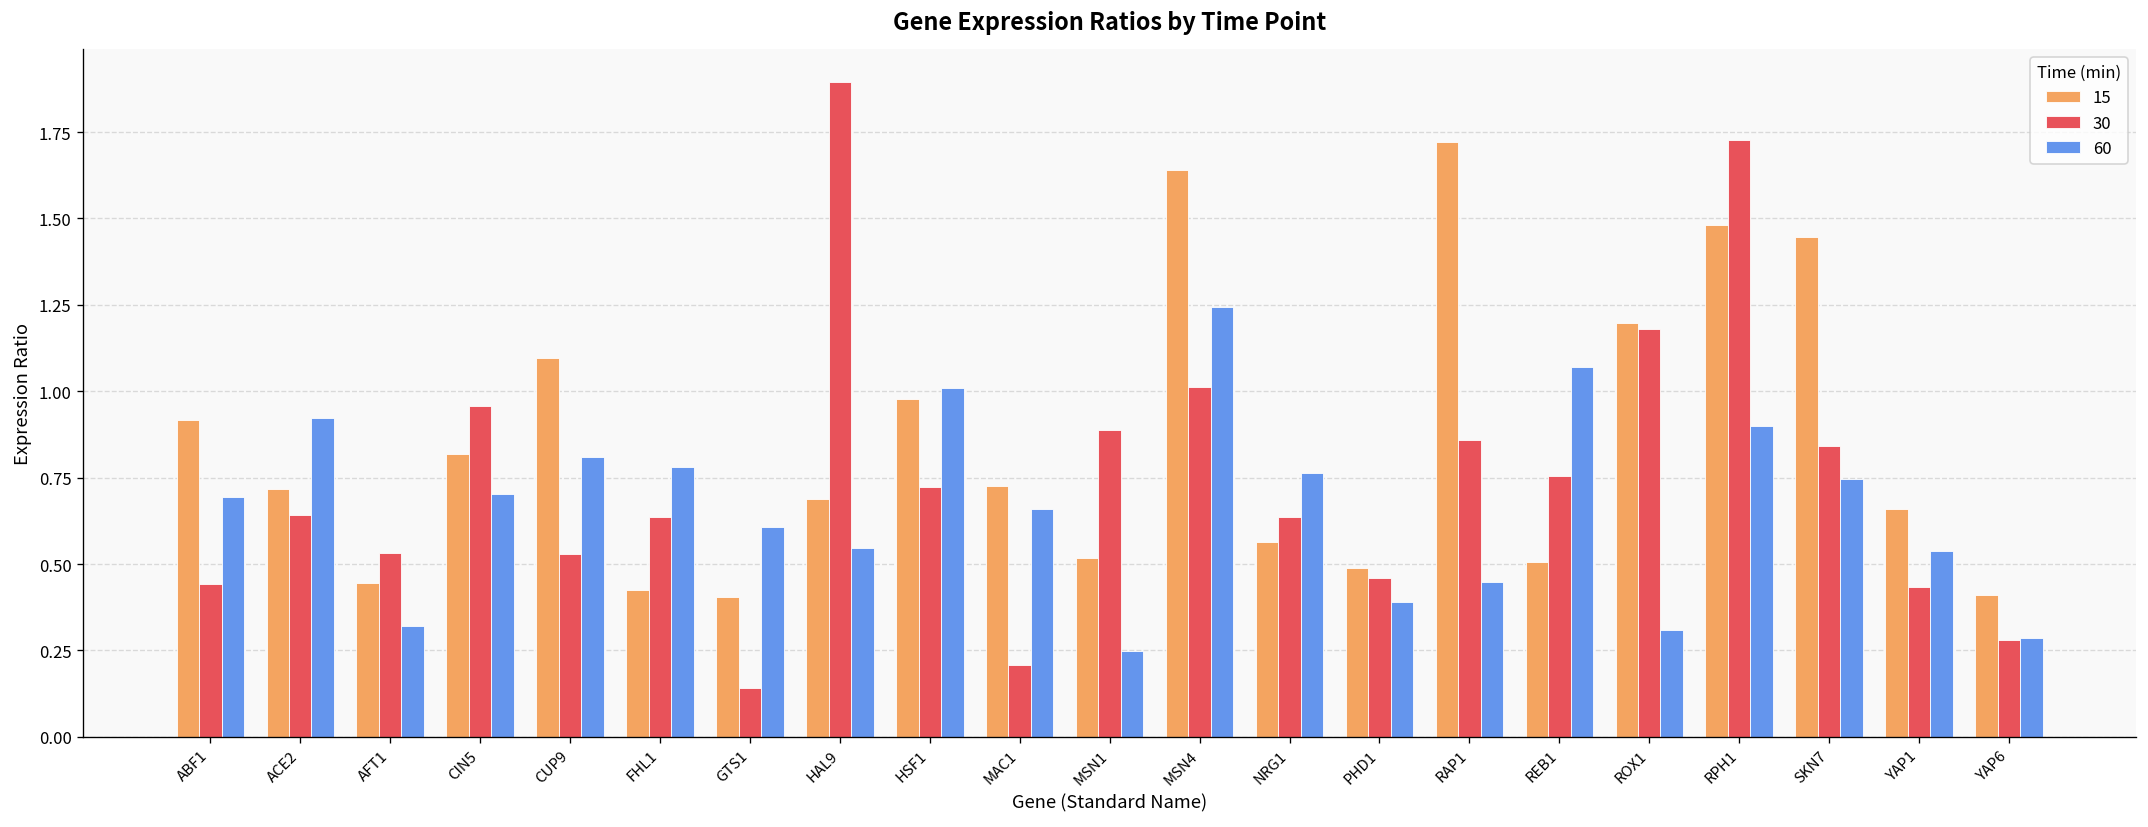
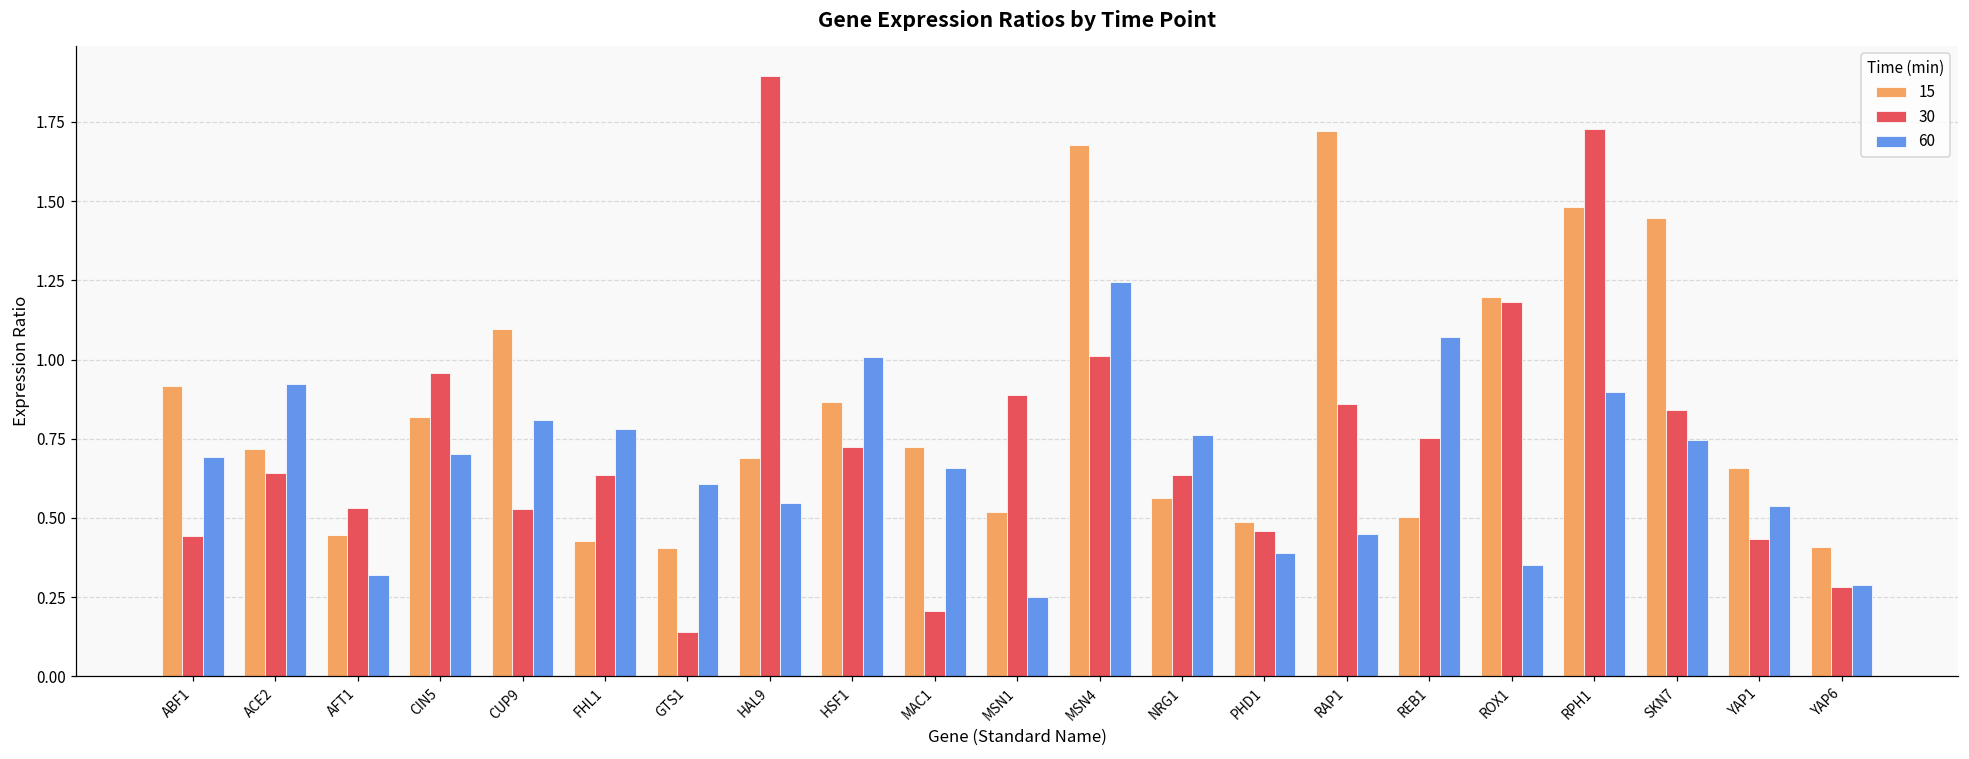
  {
    "15": {
      "ABF1": 0.92,
      "ACE2": 0.72,
      "AFT1": 0.44,
      "CIN5": 0.82,
      "CUP9": 1.10,
      "FHL1": 0.43,
      "GTS1": 0.40,
      "HAL9": 0.69,
-     "HSF1": 0.98,
+     "HSF1": 0.87,
      "MAC1": 0.73,
      "MSN1": 0.52,
-     "MSN4": 1.64,
+     "MSN4": 1.68,
      "NRG1": 0.56,
      "PHD1": 0.49,
      "RAP1": 1.72,
      "REB1": 0.50,
      "ROX1": 1.20,
      "RPH1": 1.48,
      "SKN7": 1.45,
      "YAP1": 0.66,
      "YAP6": 0.41
    },
    "30": {
      "ABF1": 0.44,
      "ACE2": 0.64,
      "AFT1": 0.53,
      "CIN5": 0.96,
      "CUP9": 0.53,
      "FHL1": 0.63,
      "GTS1": 0.14,
      "HAL9": 1.90,
      "HSF1": 0.72,
      "MAC1": 0.21,
      "MSN1": 0.89,
      "MSN4": 1.01,
      "NRG1": 0.64,
      "PHD1": 0.46,
      "RAP1": 0.86,
      "REB1": 0.75,
      "ROX1": 1.18,
      "RPH1": 1.73,
      "SKN7": 0.84,
      "YAP1": 0.43,
      "YAP6": 0.28
    },
    "60": {
      "ABF1": 0.69,
      "ACE2": 0.92,
      "AFT1": 0.32,
      "CIN5": 0.70,
      "CUP9": 0.81,
      "FHL1": 0.78,
      "GTS1": 0.61,
      "HAL9": 0.55,
      "HSF1": 1.01,
      "MAC1": 0.66,
      "MSN1": 0.25,
      "MSN4": 1.24,
      "NRG1": 0.76,
      "PHD1": 0.39,
      "RAP1": 0.45,
      "REB1": 1.07,
-     "ROX1": 0.31,
+     "ROX1": 0.35,
      "RPH1": 0.90,
      "SKN7": 0.75,
      "YAP1": 0.54,
      "YAP6": 0.29
    }
  }
